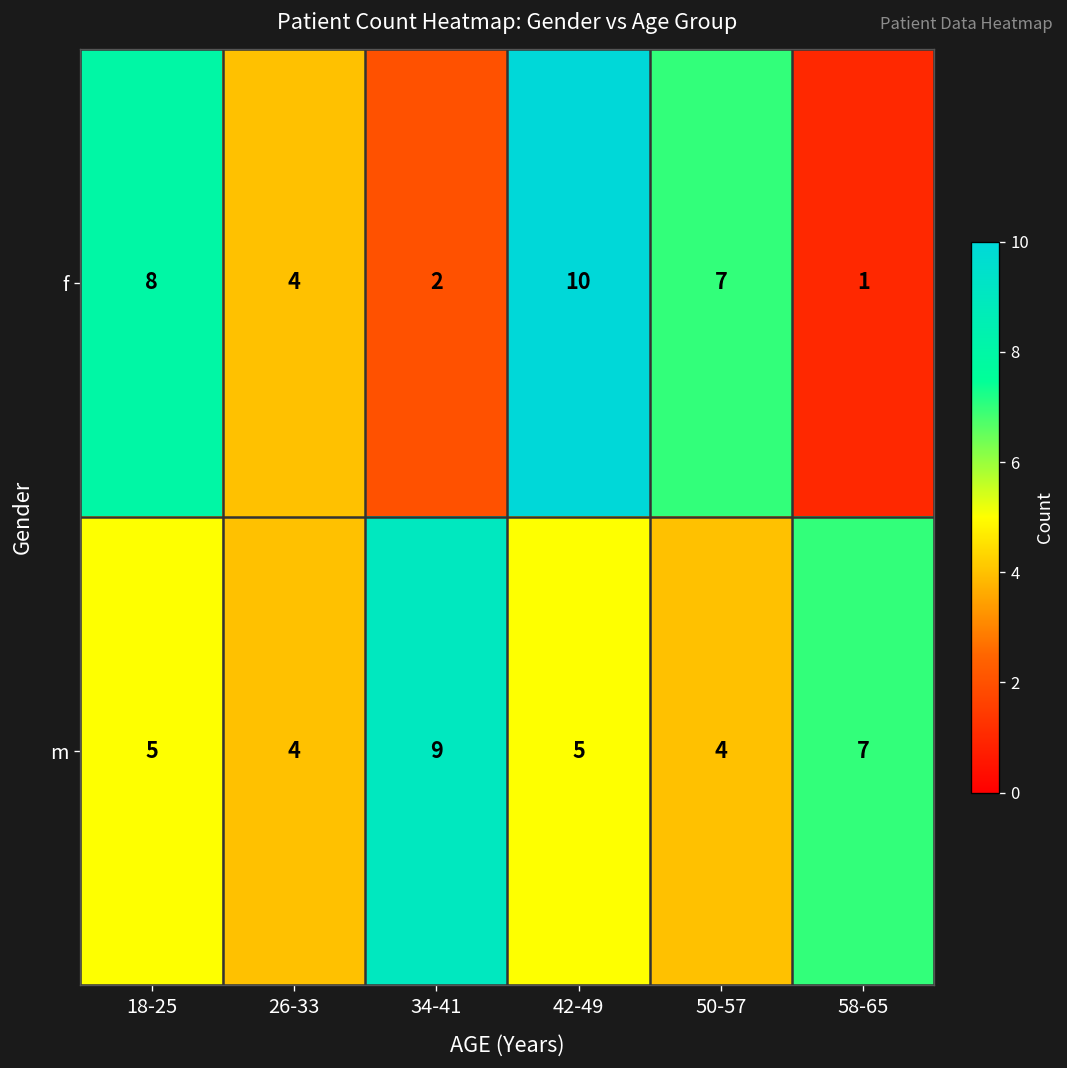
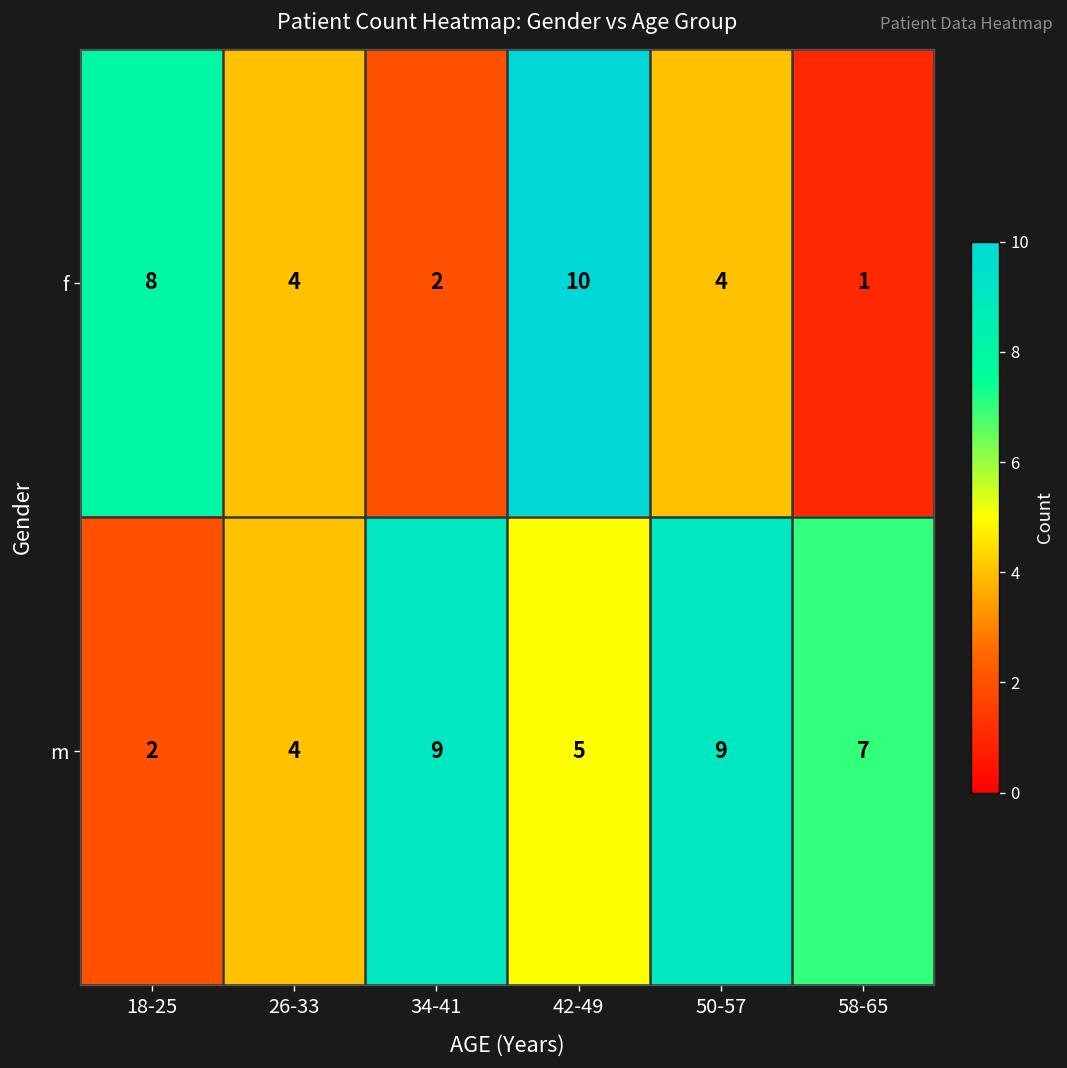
  {
    "f": {
      "18-25": 8,
      "26-33": 4,
      "34-41": 2,
      "42-49": 10,
-     "50-57": 7,
+     "50-57": 4,
      "58-65": 1
    },
    "m": {
-     "18-25": 5,
+     "18-25": 2,
      "26-33": 4,
      "34-41": 9,
      "42-49": 5,
-     "50-57": 4,
+     "50-57": 9,
      "58-65": 7
    }
  }
